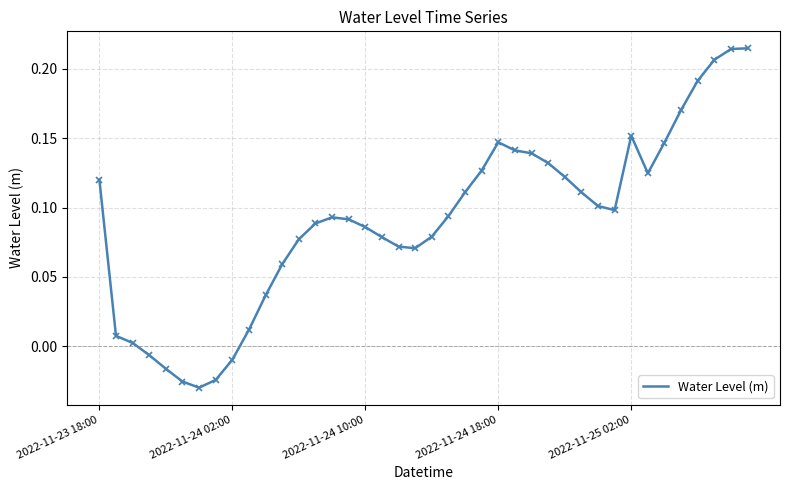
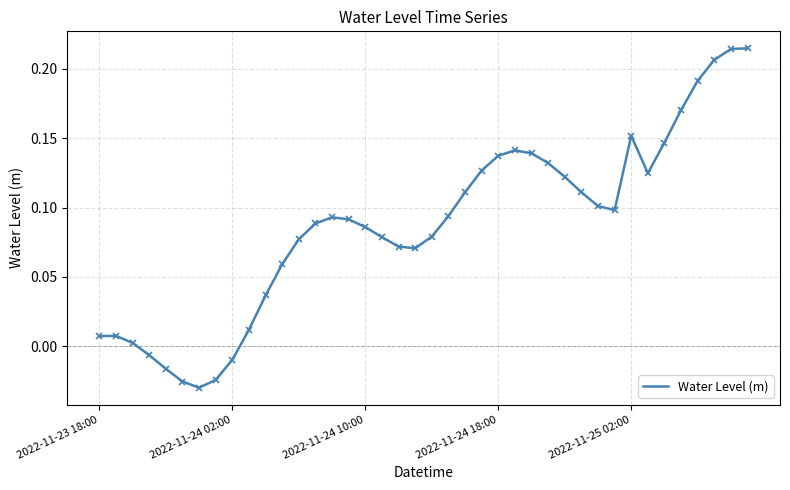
  {
-   "2022-11-23 18:00": 0.120,
+   "2022-11-23 18:00": 0.007,
    "2022-11-24 02:00": -0.010,
    "2022-11-24 10:00": 0.086,
-   "2022-11-24 18:00": 0.147,
+   "2022-11-24 18:00": 0.137,
    "2022-11-25 02:00": 0.152
  }
